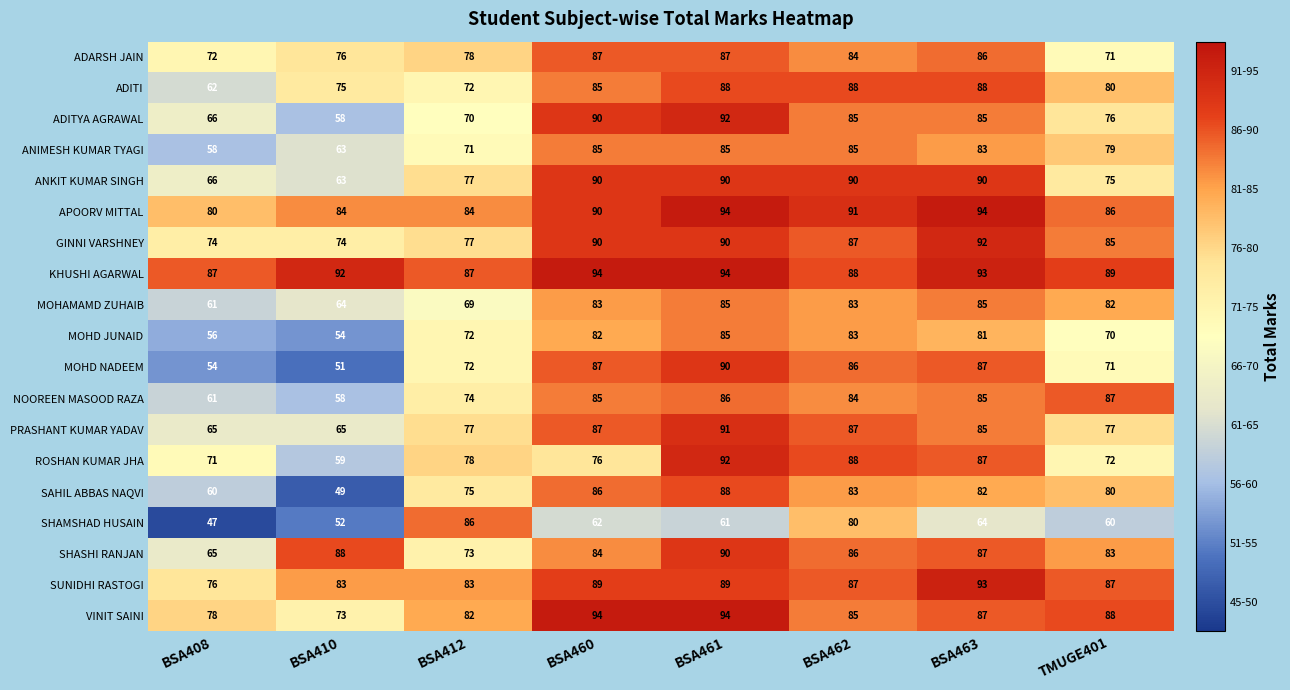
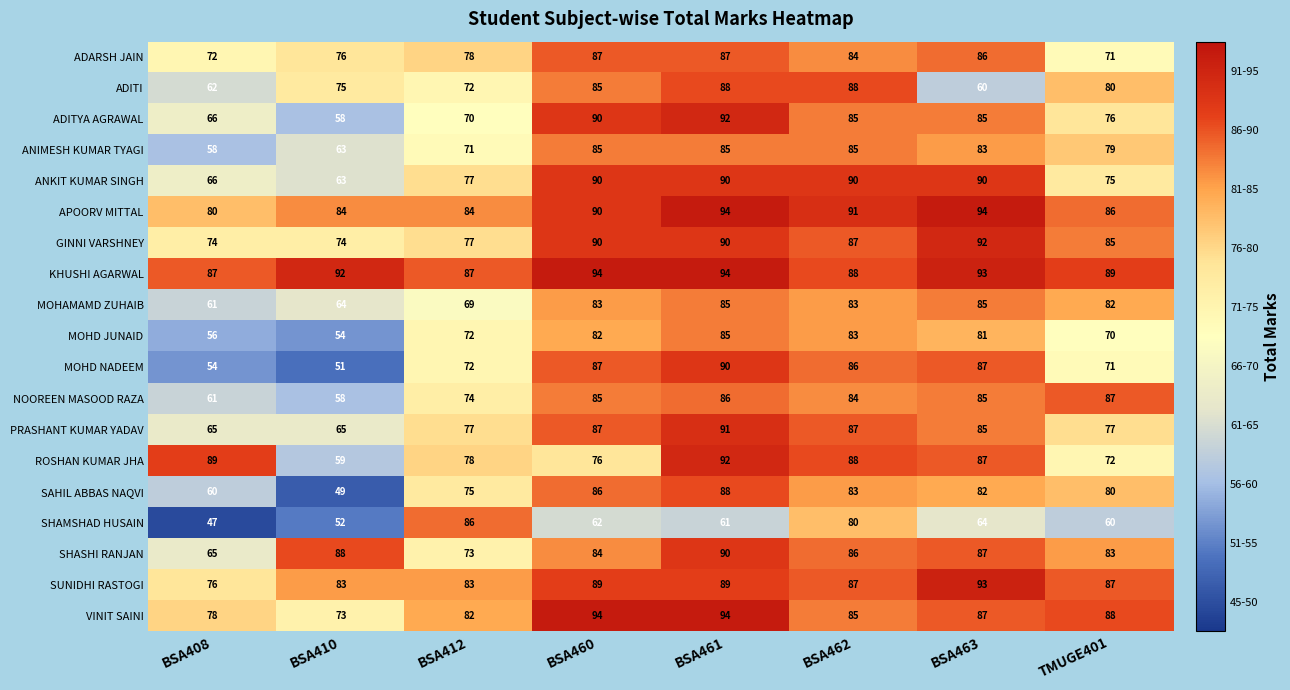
  {
    "ADARSH JAIN": {
      "BSA408": 72,
      "BSA410": 76,
      "BSA412": 78,
      "BSA460": 87,
      "BSA461": 87,
      "BSA462": 84,
      "BSA463": 86,
      "TMUGE401": 71
    },
    "ADITI": {
      "BSA410": 75,
      "BSA412": 72,
      "BSA460": 85,
      "BSA461": 88,
      "BSA462": 88,
-     "BSA463": 88,
+     "BSA463": 60,
      "TMUGE401": 80
    },
    "ADITYA AGRAWAL": {
      "BSA408": 66,
      "BSA410": 58,
      "BSA412": 70,
      "BSA460": 90,
      "BSA461": 92,
      "BSA462": 85,
      "BSA463": 85,
      "TMUGE401": 76
    },
    "ANIMESH KUMAR TYAGI": {
      "BSA408": 58,
      "BSA410": 63,
      "BSA412": 71,
      "BSA460": 85,
      "BSA461": 85,
      "BSA462": 85,
      "BSA463": 83,
      "TMUGE401": 79
    },
    "ANKIT KUMAR SINGH": {
      "BSA408": 66,
      "BSA410": 63,
      "BSA412": 77,
      "BSA460": 90,
      "BSA461": 90,
      "BSA462": 90,
      "BSA463": 90,
      "TMUGE401": 75
    },
    "APOORV MITTAL": {
      "BSA408": 80,
      "BSA410": 84,
      "BSA412": 84,
      "BSA460": 90,
      "BSA461": 94,
      "BSA462": 91,
      "BSA463": 94,
      "TMUGE401": 86
    },
    "GINNI VARSHNEY": {
      "BSA408": 74,
      "BSA410": 74,
      "BSA412": 77,
      "BSA460": 90,
      "BSA461": 90,
      "BSA462": 87,
      "BSA463": 92,
      "TMUGE401": 85
    },
    "KHUSHI AGARWAL": {
      "BSA408": 87,
      "BSA410": 92,
      "BSA412": 87,
      "BSA460": 94,
      "BSA461": 94,
      "BSA462": 88,
      "BSA463": 93,
      "TMUGE401": 89
    },
    "MOHAMAMD ZUHAIB": {
      "BSA408": 61,
      "BSA410": 64,
      "BSA412": 69,
      "BSA460": 83,
      "BSA461": 85,
      "BSA462": 83,
      "BSA463": 85,
      "TMUGE401": 82
    },
    "MOHD JUNAID": {
      "BSA408": 56,
      "BSA410": 54,
      "BSA412": 72,
      "BSA460": 82,
      "BSA461": 85,
      "BSA462": 83,
      "BSA463": 81,
      "TMUGE401": 70
    },
    "MOHD NADEEM": {
      "BSA408": 54,
      "BSA410": 51,
      "BSA412": 72,
      "BSA460": 87,
      "BSA461": 90,
      "BSA462": 86,
      "BSA463": 87,
      "TMUGE401": 71
    },
    "NOOREEN MASOOD RAZA": {
      "BSA408": 61,
      "BSA410": 58,
      "BSA412": 74,
      "BSA460": 85,
      "BSA461": 86,
      "BSA462": 84,
      "BSA463": 85,
      "TMUGE401": 87
    },
    "PRASHANT KUMAR YADAV": {
      "BSA408": 65,
      "BSA410": 65,
      "BSA412": 77,
      "BSA460": 87,
      "BSA461": 91,
      "BSA462": 87,
      "BSA463": 85,
      "TMUGE401": 77
    },
    "ROSHAN KUMAR JHA": {
-     "BSA408": 71,
+     "BSA408": 89,
      "BSA410": 59,
      "BSA412": 78,
      "BSA460": 76,
      "BSA461": 92,
      "BSA462": 88,
      "BSA463": 87,
      "TMUGE401": 72
    },
    "SAHIL ABBAS NAQVI": {
      "BSA408": 60,
      "BSA410": 49,
      "BSA412": 75,
      "BSA460": 86,
      "BSA461": 88,
      "BSA462": 83,
      "BSA463": 82,
      "TMUGE401": 80
    },
    "SHAMSHAD HUSAIN": {
      "BSA408": 47,
      "BSA410": 52,
      "BSA412": 86,
      "BSA461": 61,
      "BSA462": 80,
      "BSA463": 64,
      "TMUGE401": 60
    },
    "SHASHI RANJAN": {
      "BSA408": 65,
      "BSA410": 88,
      "BSA412": 73,
      "BSA460": 84,
      "BSA461": 90,
      "BSA462": 86,
      "BSA463": 87,
      "TMUGE401": 83
    },
    "SUNIDHI RASTOGI": {
      "BSA408": 76,
      "BSA410": 83,
      "BSA412": 83,
      "BSA460": 89,
      "BSA461": 89,
      "BSA462": 87,
      "BSA463": 93,
      "TMUGE401": 87
    },
    "VINIT SAINI": {
      "BSA408": 78,
      "BSA410": 73,
      "BSA412": 82,
      "BSA460": 94,
      "BSA461": 94,
      "BSA462": 85,
      "BSA463": 87,
      "TMUGE401": 88
    }
  }
